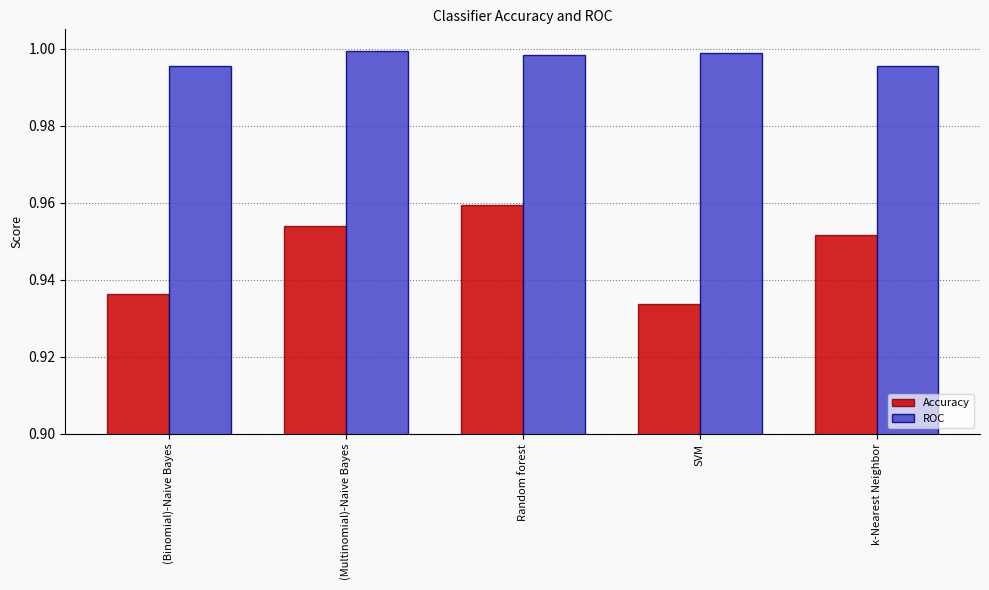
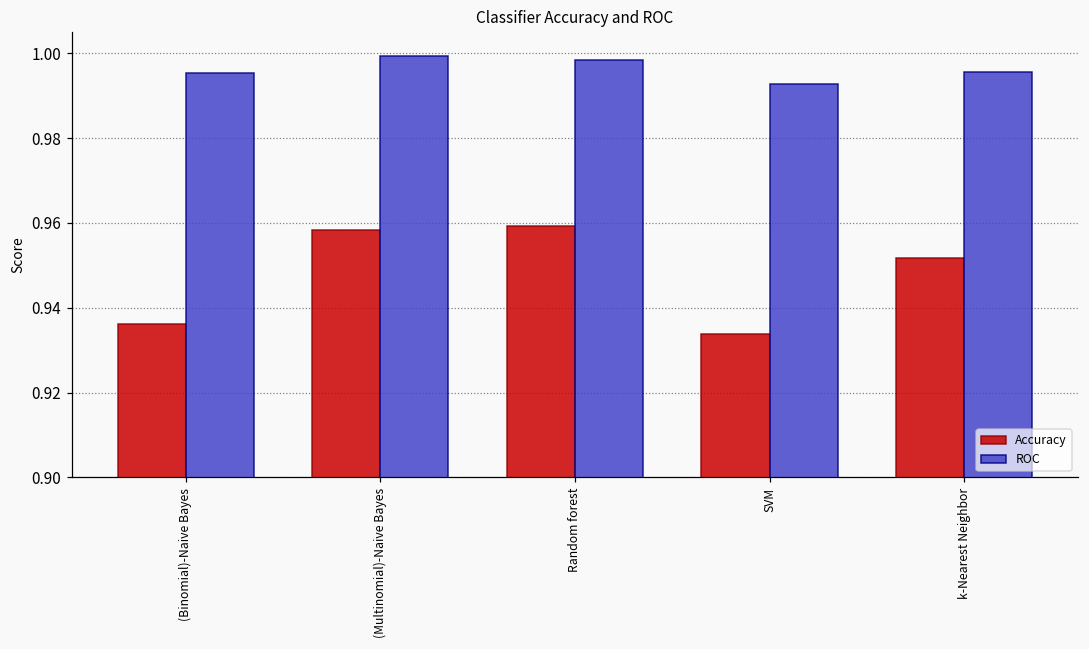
  {
    "Accuracy": {
      "(Binomial)-Naive Bayes": 0.936,
-     "(Multinomial)-Naive Bayes": 0.954,
+     "(Multinomial)-Naive Bayes": 0.958,
      "Random forest": 0.959,
      "SVM": 0.934,
      "k-Nearest Neighbor": 0.952
    },
    "ROC": {
      "(Binomial)-Naive Bayes": 0.996,
      "(Multinomial)-Naive Bayes": 0.999,
      "Random forest": 0.998,
-     "SVM": 0.999,
+     "SVM": 0.993,
      "k-Nearest Neighbor": 0.996
    }
  }
